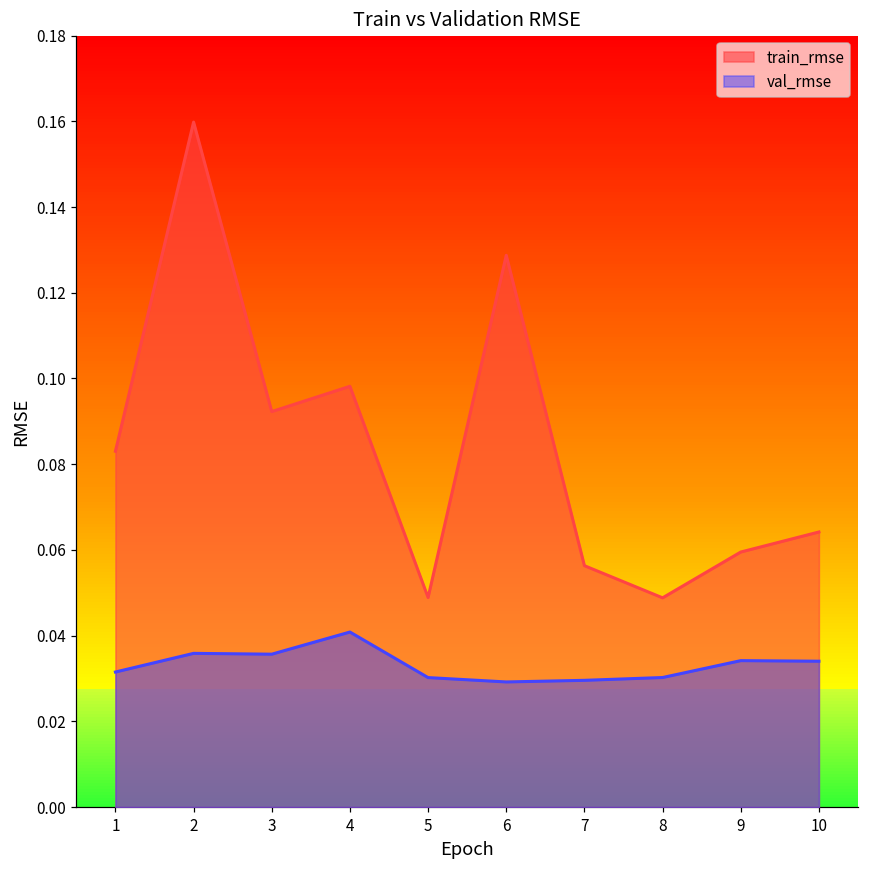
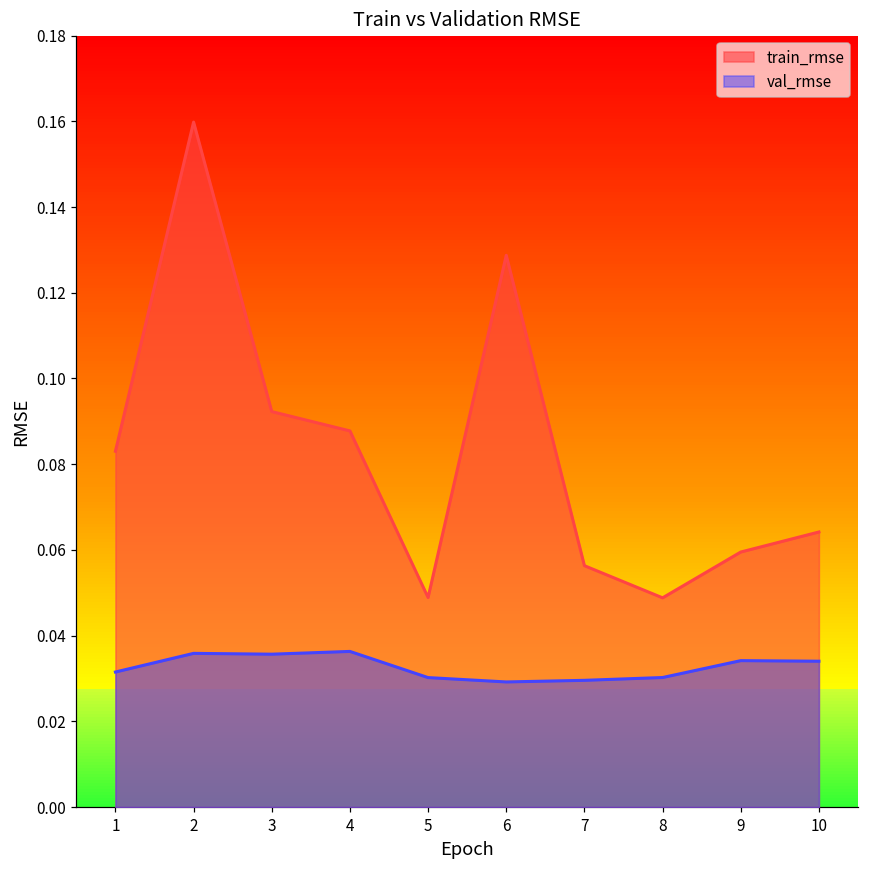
  {
    "train_rmse": {
      "1": 0.083,
      "2": 0.160,
      "3": 0.092,
-     "4": 0.098,
+     "4": 0.088,
      "5": 0.049,
      "6": 0.129,
      "7": 0.056,
      "8": 0.049,
      "9": 0.060,
      "10": 0.064
    },
    "val_rmse": {
      "1": 0.032,
      "2": 0.036,
      "3": 0.036,
-     "4": 0.041,
+     "4": 0.036,
      "5": 0.030,
      "6": 0.029,
      "7": 0.030,
      "8": 0.030,
      "9": 0.034,
      "10": 0.034
    }
  }
